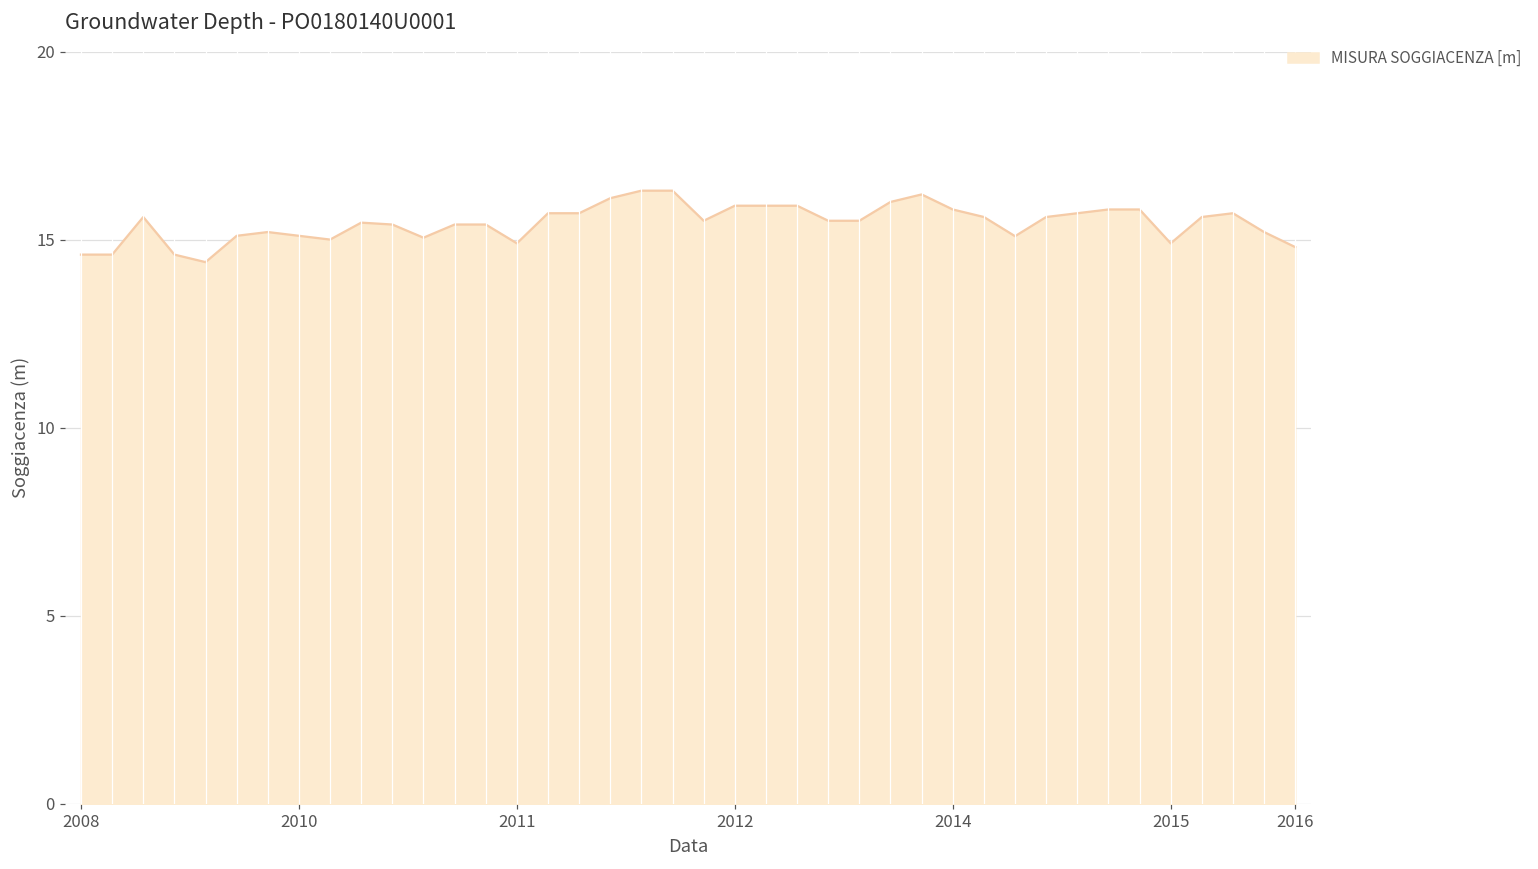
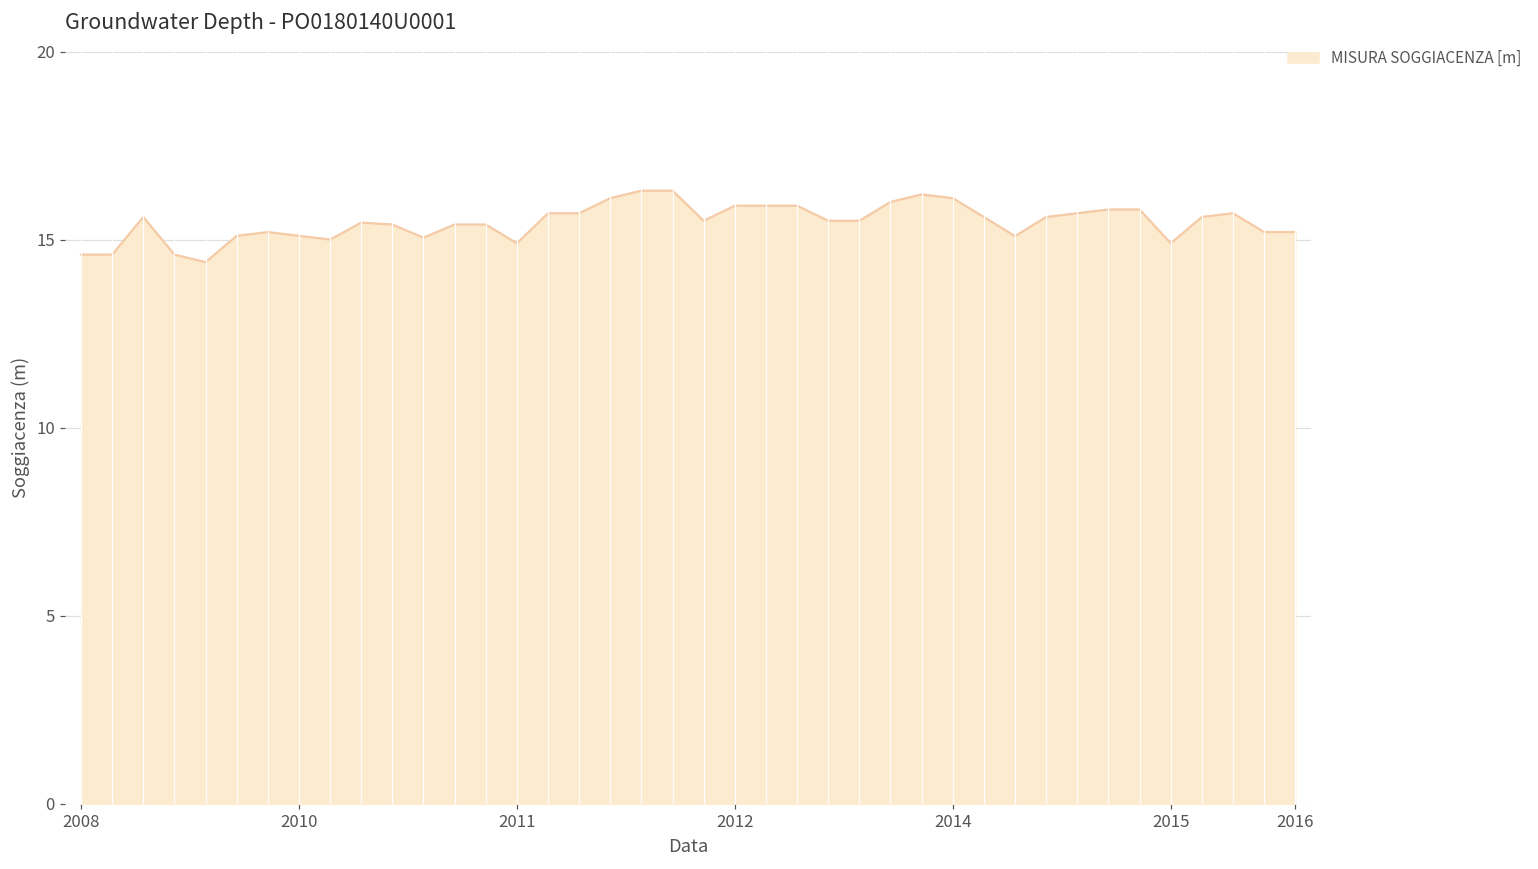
  {
    "2008": 14.6,
    "2010": 15.1,
    "2011": 14.9,
    "2012": 15.9,
-   "2014": 15.8,
+   "2014": 16.1,
    "2015": 14.9,
-   "2016": 14.8
+   "2016": 15.2
  }
